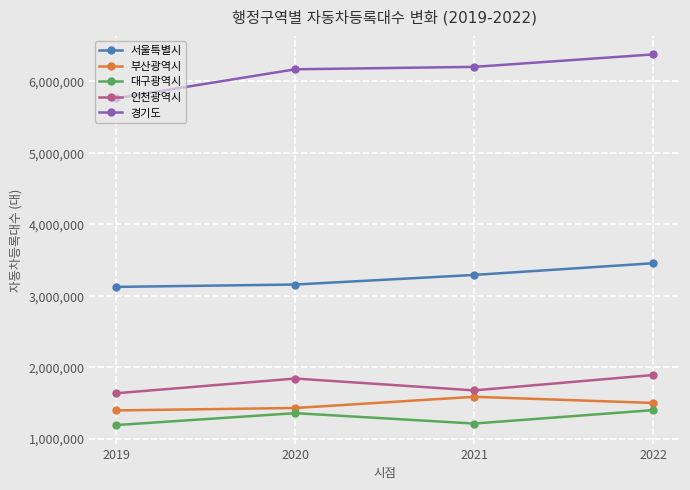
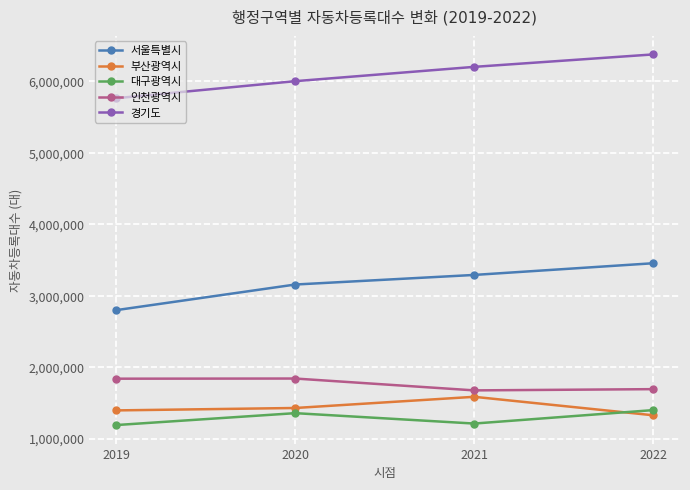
  {
    "서울특별시": {
-     "2019": "3,100,000",
+     "2019": "2,800,000",
      "2020": "3,200,000",
      "2021": "3,300,000",
      "2022": "3,500,000"
    },
    "부산광역시": {
      "2019": "1,400,000",
      "2020": "1,400,000",
      "2021": "1,600,000",
-     "2022": "1,500,000"
+     "2022": "1,300,000"
    },
    "대구광역시": {
      "2019": "1,200,000",
      "2020": "1,400,000",
      "2021": "1,200,000",
      "2022": "1,400,000"
    },
    "인천광역시": {
-     "2019": "1,600,000",
+     "2019": "1,800,000",
      "2020": "1,800,000",
      "2021": "1,700,000",
-     "2022": "1,900,000"
+     "2022": "1,700,000"
    },
    "경기도": {
-     "2020": "6,200,000",
+     "2020": "6,000,000",
      "2021": "6,200,000",
      "2022": "6,400,000"
    }
  }
